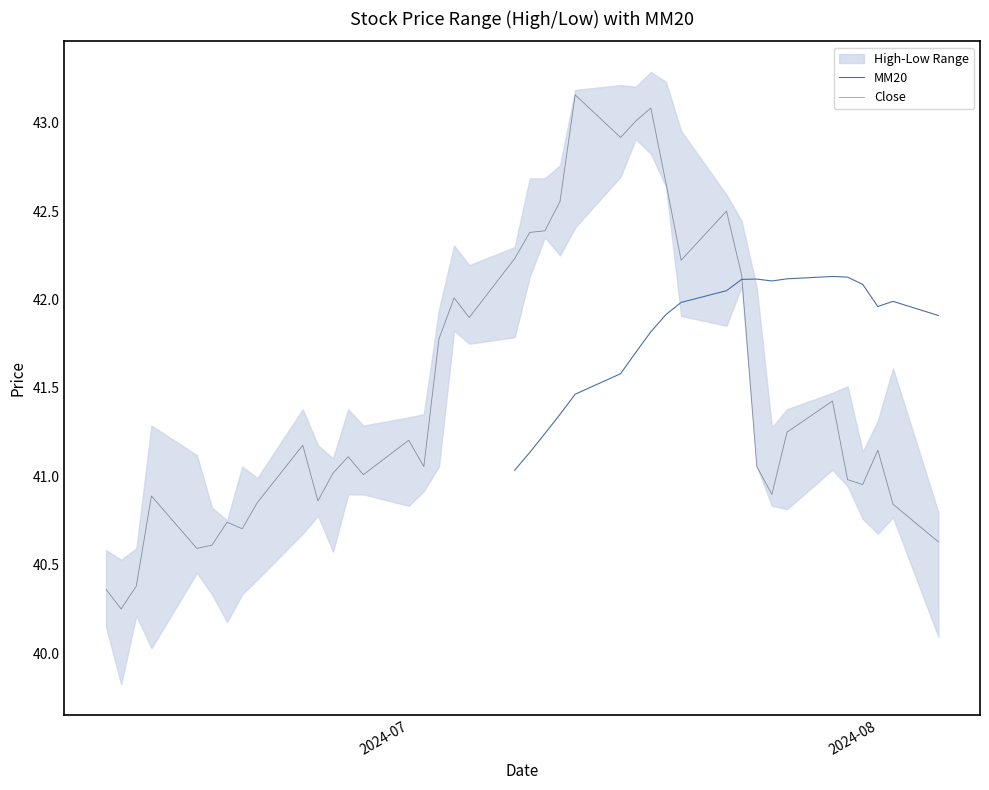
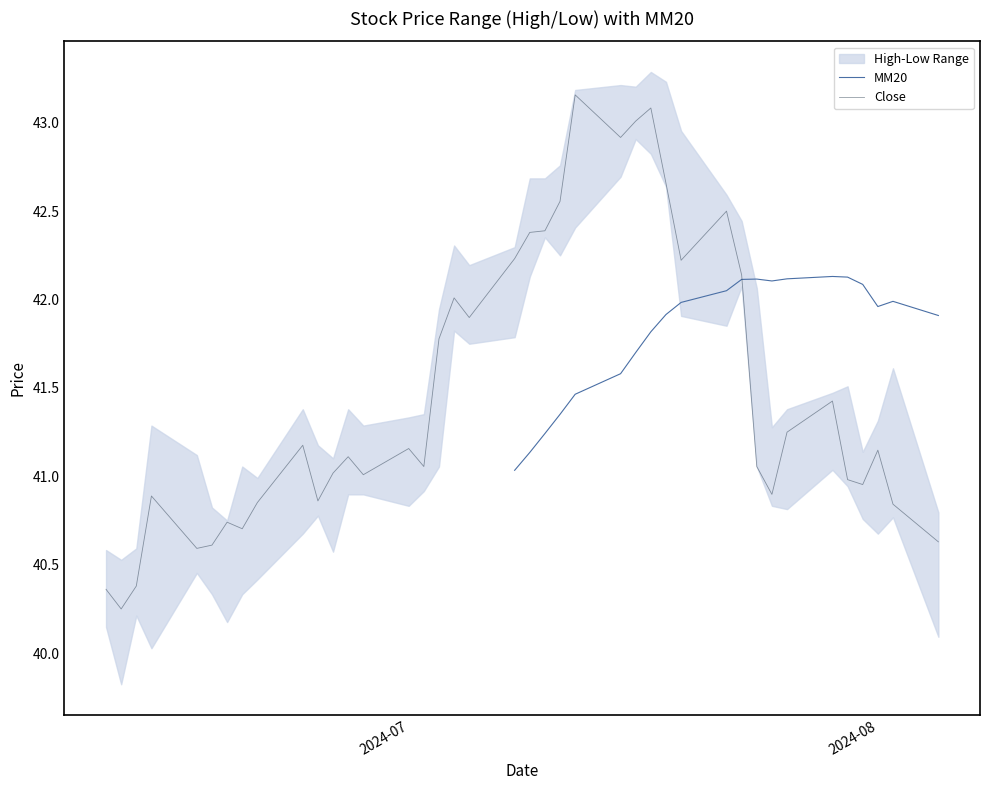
  {
    "MM20": {
      "2024-08": 41.96
    },
    "Close": {
-     "2024-07": 41.20,
+     "2024-07": 41.16,
      "2024-08": 41.15
    }
  }
